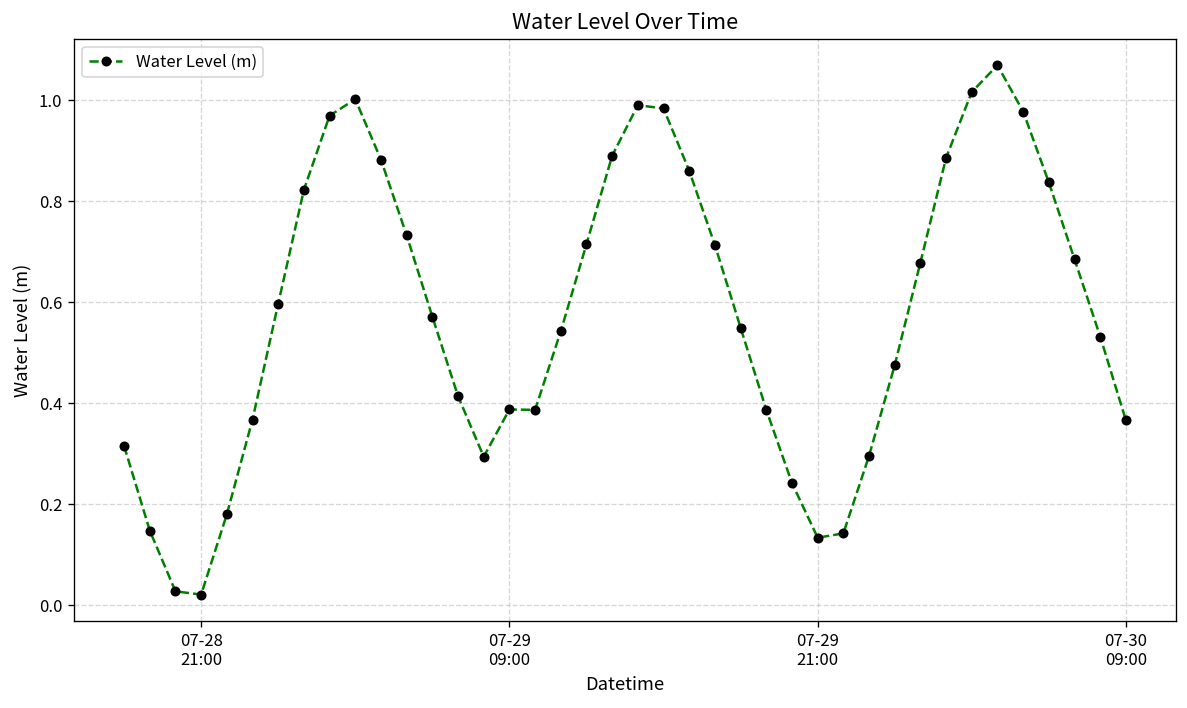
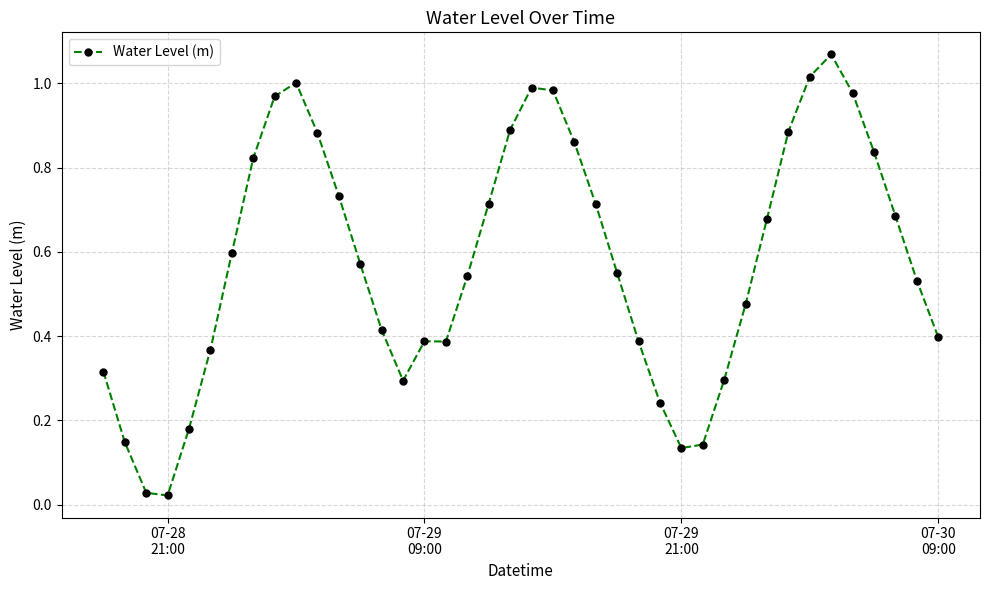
  {
    "07-28 21:00": 0.02,
    "07-29 09:00": 0.39,
    "07-29 21:00": 0.13,
-   "07-30 09:00": 0.37
+   "07-30 09:00": 0.40
  }
